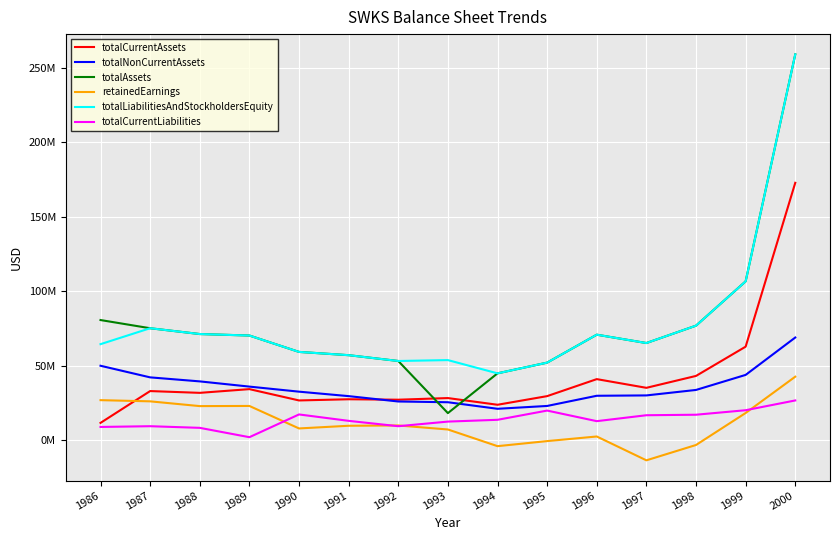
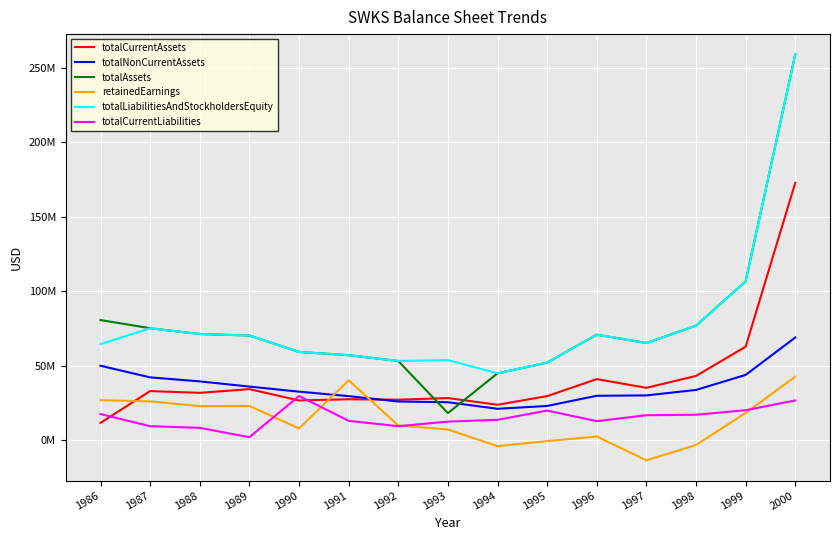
  {
    "totalCurrentAssets": {
      "1986": 12000000,
      "1987": 33000000,
      "1988": 32000000,
      "1990": 27000000,
      "1991": 28000000,
      "1993": 28000000,
      "1994": 24000000,
      "1995": 30000000,
      "1996": 41000000,
      "1997": 35000000,
      "1998": 43000000,
      "1999": 63000000,
      "2000": 173000000
    },
    "totalNonCurrentAssets": {
      "1986": 50000000,
      "1987": 42000000,
      "1988": 40000000,
      "1990": 33000000,
      "1991": 30000000,
      "1993": 26000000,
      "1994": 21000000,
      "1995": 23000000,
      "1996": 30000000,
      "1997": 30000000,
      "1998": 34000000,
      "1999": 44000000,
      "2000": 69000000
    },
    "totalAssets": {
      "1986": 81000000,
      "1993": 18000000
    },
    "retainedEarnings": {
      "1986": 27000000,
      "1987": 26000000,
      "1988": 23000000,
      "1989": 23000000,
      "1990": 8000000,
-     "1991": 10000000,
+     "1991": 40000000,
      "1993": 7000000,
      "1994": -4000000,
      "1995": -1000000,
      "1996": 2000000,
      "1997": -14000000,
      "1998": -3000000,
      "1999": 18000000,
      "2000": 43000000
    },
    "totalLiabilitiesAndStockholdersEquity": {
      "1986": 64000000,
      "1993": 54000000
    },
    "totalCurrentLiabilities": {
-     "1986": 9000000,
+     "1986": 18000000,
      "1987": 9000000,
      "1988": 8000000,
      "1989": 2000000,
-     "1990": 17000000,
+     "1990": 30000000,
      "1991": 13000000,
      "1993": 13000000,
      "1994": 14000000,
      "1995": 20000000,
      "1996": 13000000,
      "1997": 17000000,
      "1998": 17000000,
      "1999": 20000000,
      "2000": 27000000
    }
  }
